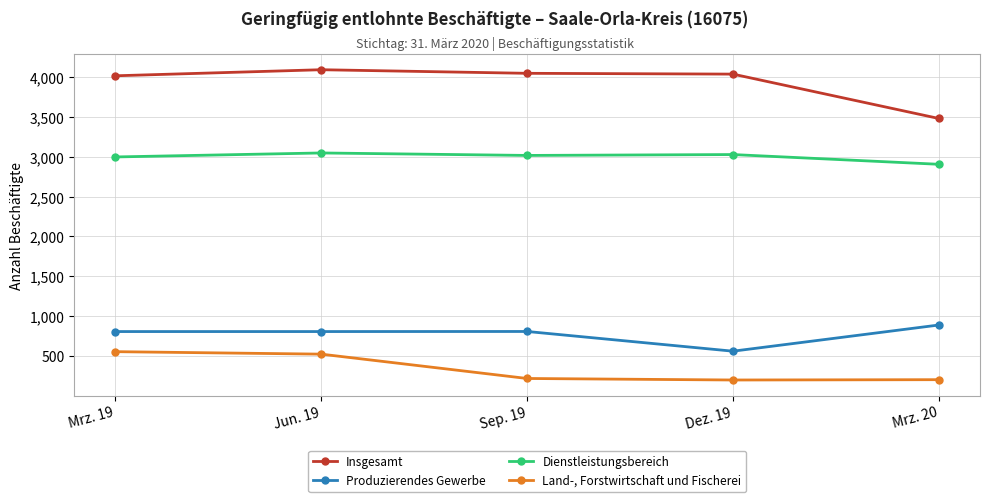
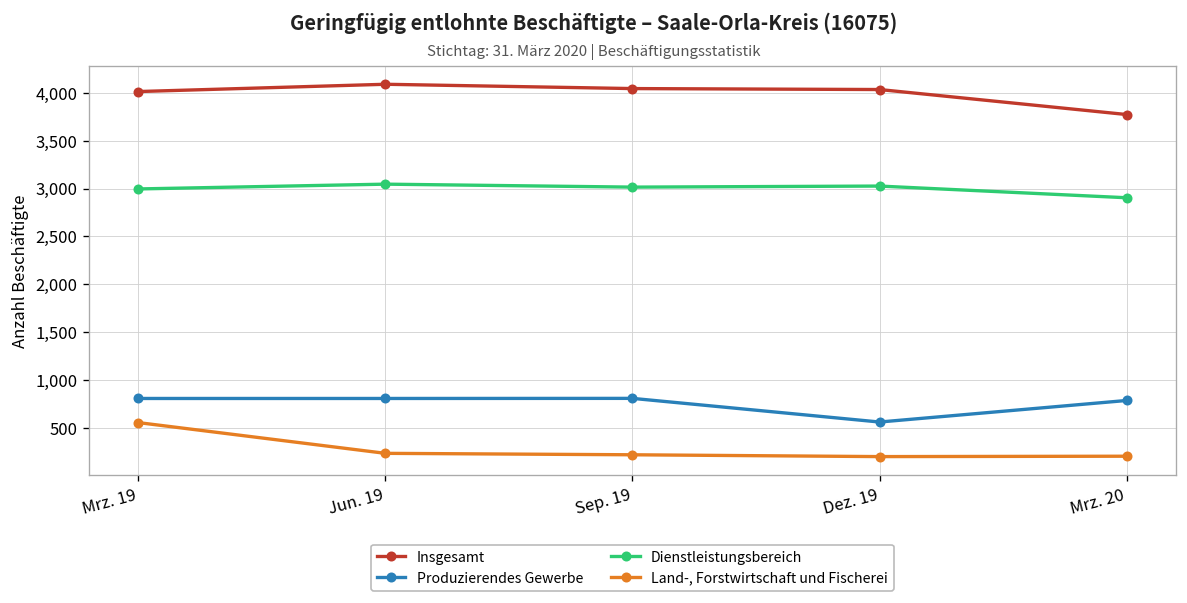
  {
    "Insgesamt": {
      "Mrz. 19": "4,000",
      "Jun. 19": "4,100",
      "Sep. 19": "4,000",
      "Dez. 19": "4,000",
-     "Mrz. 20": "3,500"
+     "Mrz. 20": "3,800"
    },
    "Produzierendes Gewerbe": {
      "Mrz. 19": "800",
      "Jun. 19": "800",
      "Sep. 19": "800",
      "Dez. 19": "600",
-     "Mrz. 20": "900"
+     "Mrz. 20": "800"
    },
    "Dienstleistungsbereich": {
      "Mrz. 19": "3,000",
      "Jun. 19": "3,000",
      "Sep. 19": "3,000",
      "Dez. 19": "3,000",
      "Mrz. 20": "2,900"
    },
    "Land-, Forstwirtschaft und Fischerei": {
      "Mrz. 19": "600",
-     "Jun. 19": "500",
+     "Jun. 19": "200",
      "Sep. 19": "200",
      "Dez. 19": "200",
      "Mrz. 20": "200"
    }
  }
